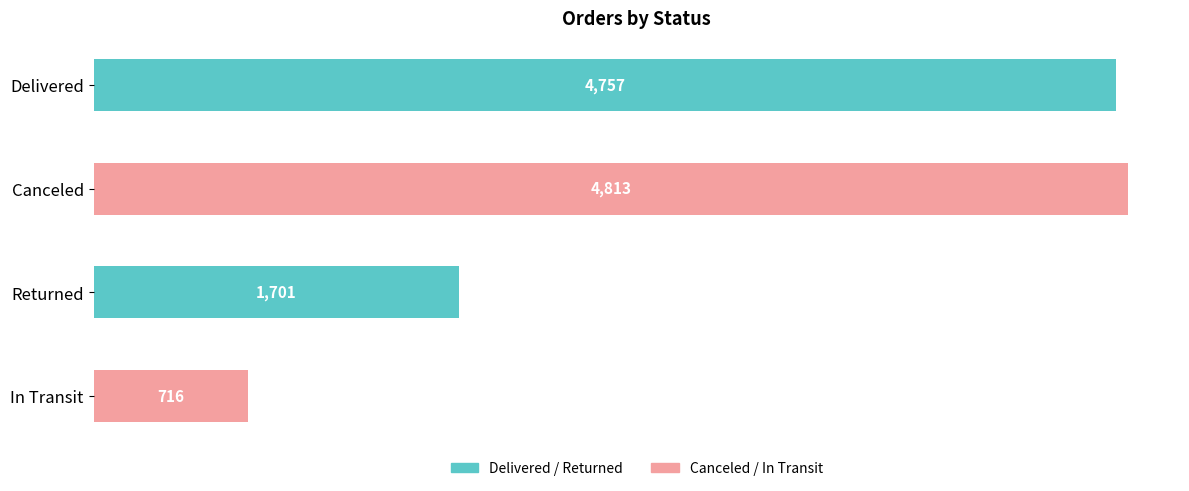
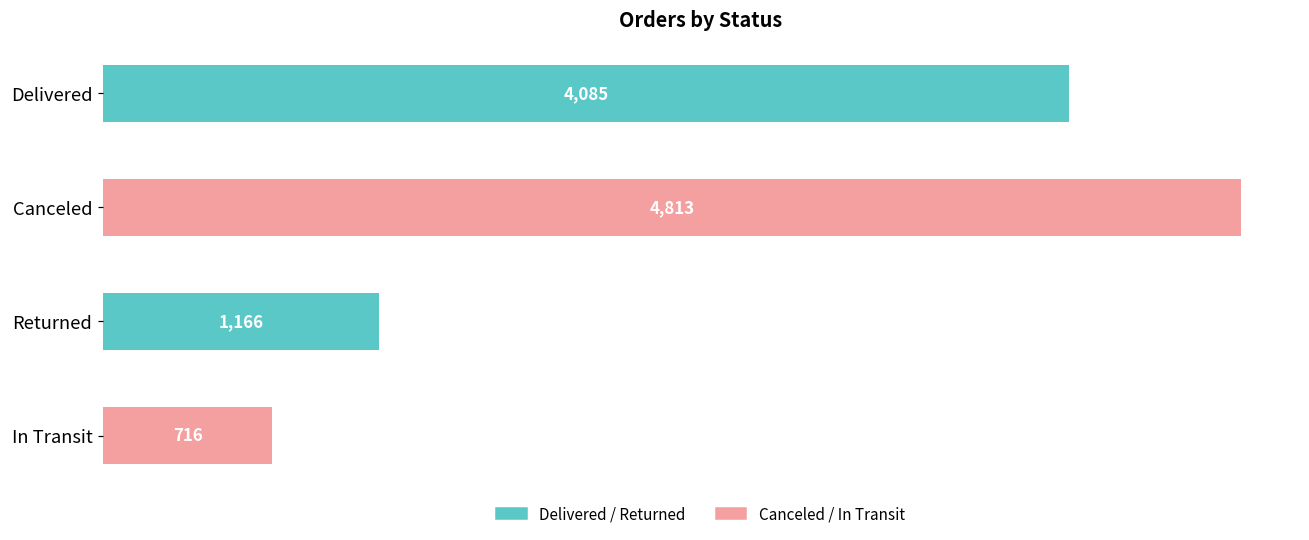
  {
-   "Delivered": "4,757",
+   "Delivered": "4,085",
    "Canceled": "4,813",
-   "Returned": "1,701",
+   "Returned": "1,166",
    "In Transit": "716"
  }
